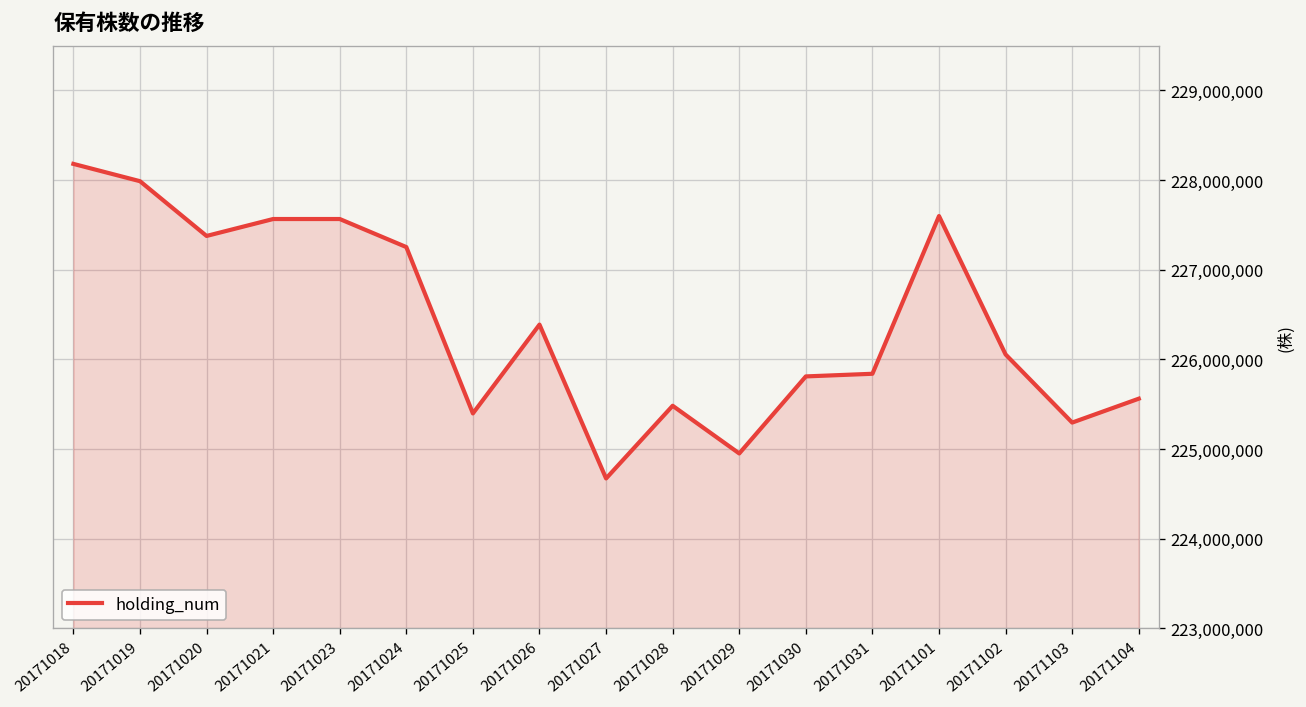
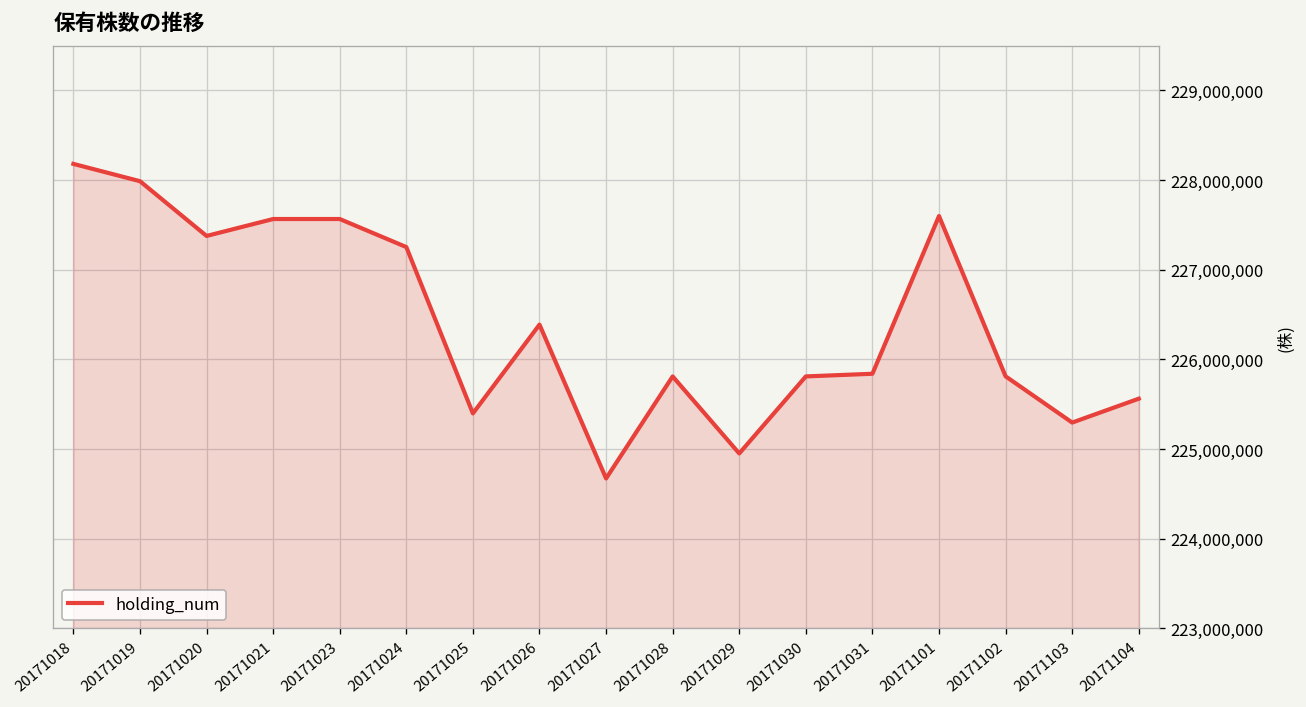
  {
    "20171018": "228,200,000",
    "20171019": "228,000,000",
    "20171020": "227,400,000",
    "20171021": "227,600,000",
    "20171023": "227,600,000",
    "20171024": "227,300,000",
    "20171025": "225,400,000",
    "20171026": "226,400,000",
    "20171027": "224,700,000",
-   "20171028": "225,500,000",
+   "20171028": "225,800,000",
    "20171029": "225,000,000",
    "20171030": "225,800,000",
    "20171031": "225,800,000",
    "20171101": "227,600,000",
-   "20171102": "226,100,000",
+   "20171102": "225,800,000",
    "20171103": "225,300,000",
    "20171104": "225,600,000"
  }
